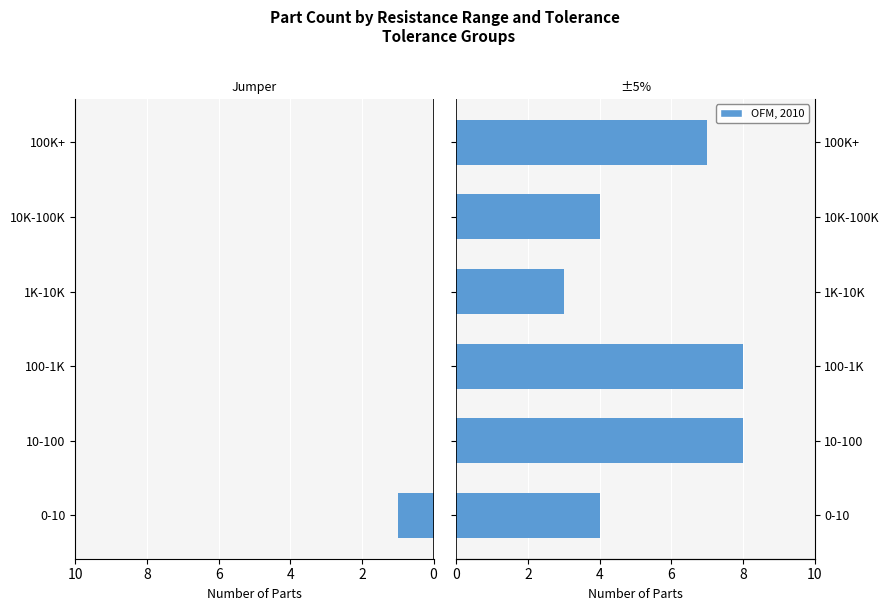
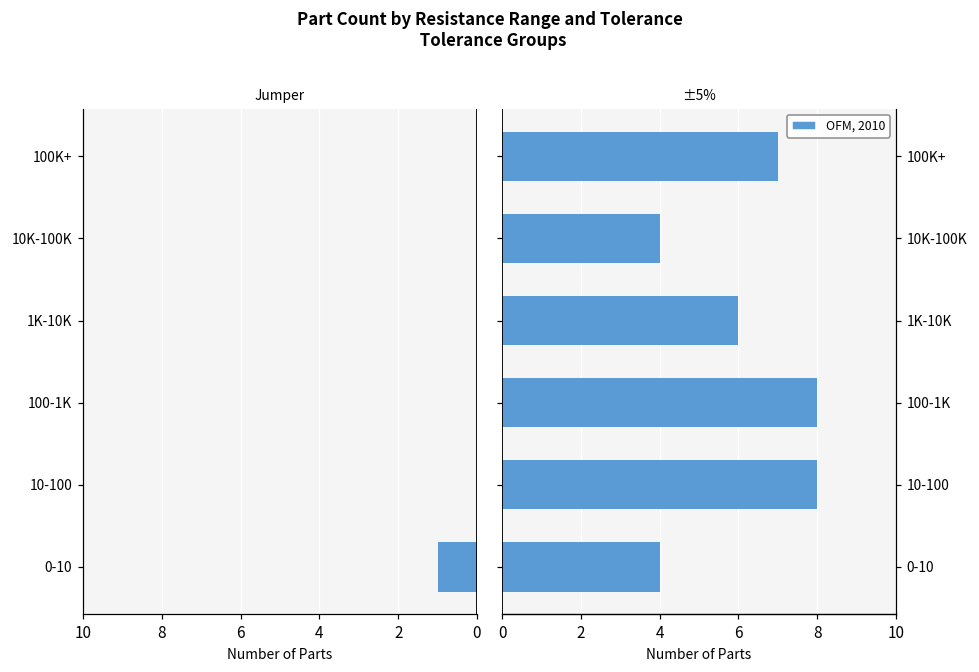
  {
    "Jumper": {
      "100K+": 0.0,
      "10K-100K": 0.0,
      "1K-10K": 0.0,
      "100-1K": 0.0,
      "10-100": 0.0,
      "0-10": 1.0
    },
    "±5%": {
      "100K+": 7,
      "10K-100K": 4,
-     "1K-10K": 3,
+     "1K-10K": 6,
      "100-1K": 8,
      "10-100": 8,
      "0-10": 4
    }
  }
